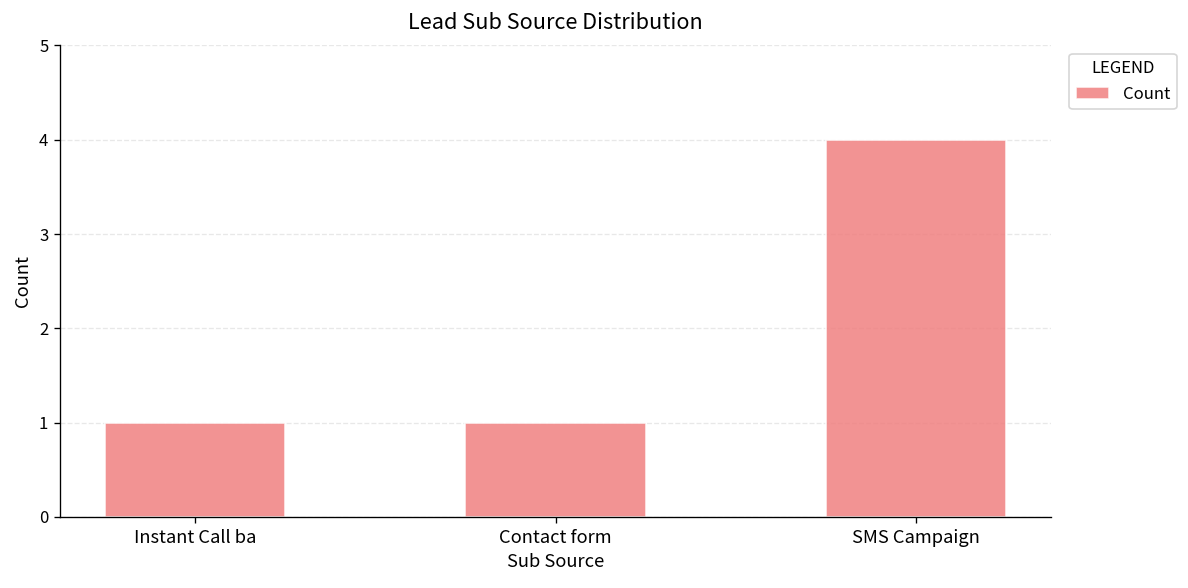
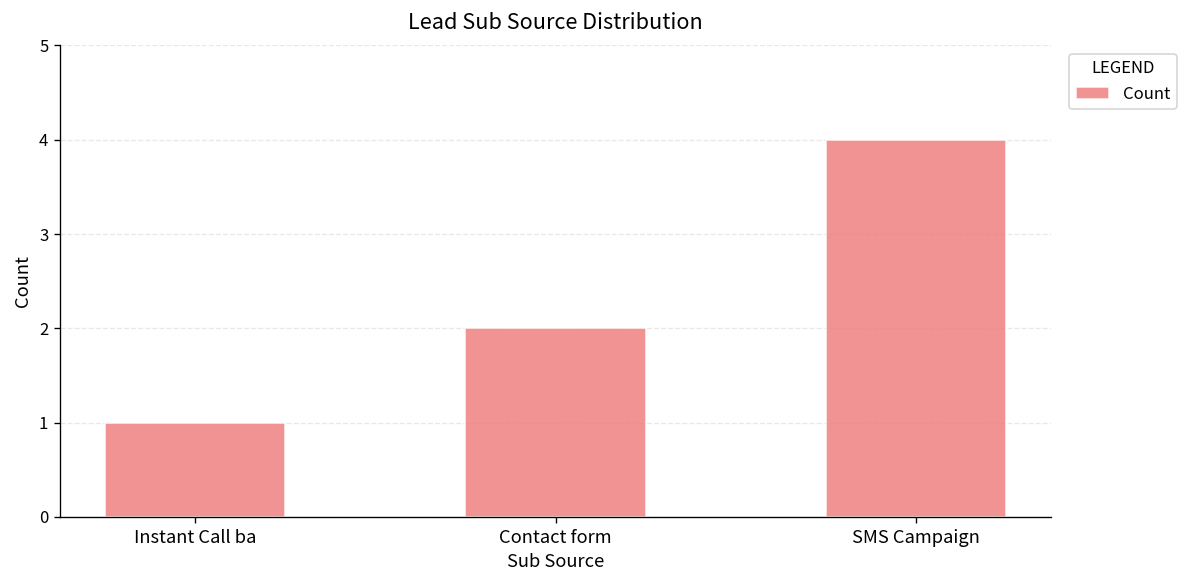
  {
    "Instant Call ba": 1,
-   "Contact form": 1,
+   "Contact form": 2,
    "SMS Campaign": 4
  }
